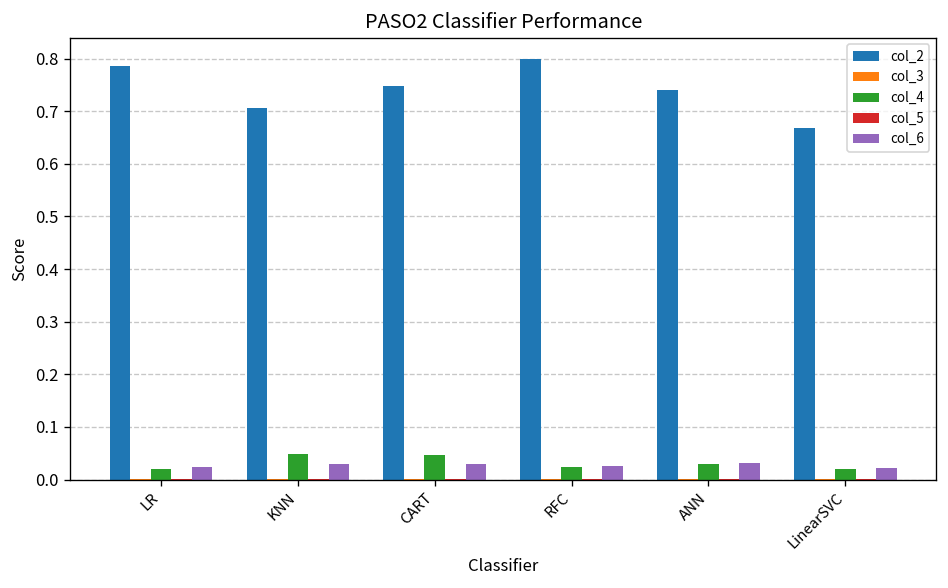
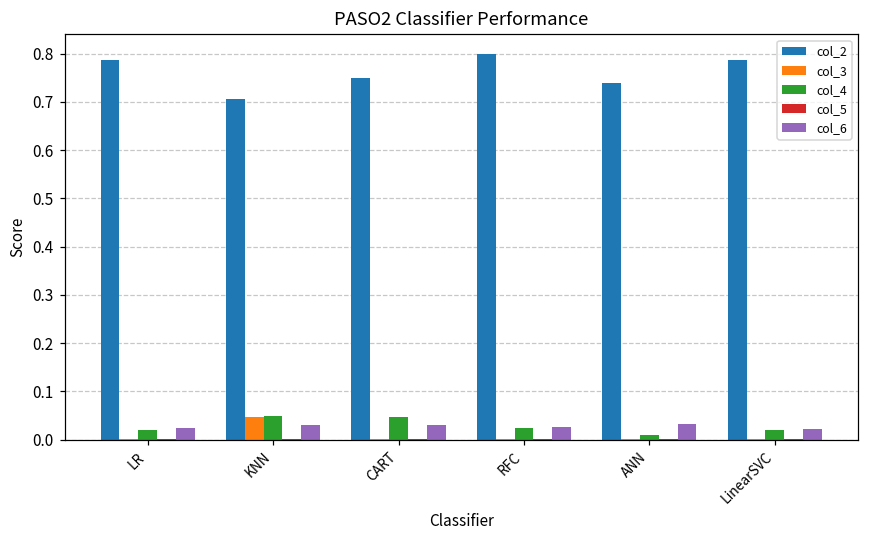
  {
    "col_2": {
      "LR": 0.79,
      "KNN": 0.71,
      "CART": 0.75,
      "RFC": 0.80,
      "ANN": 0.74,
-     "LinearSVC": 0.67
+     "LinearSVC": 0.79
    },
    "col_3": {
-     "KNN": 0.00
+     "KNN": 0.05
    },
    "col_4": {
      "LR": 0.02,
      "KNN": 0.05,
      "CART": 0.05,
      "RFC": 0.02,
-     "ANN": 0.03,
+     "ANN": 0.01,
      "LinearSVC": 0.02
    },
    "col_6": {
      "LR": 0.02,
      "KNN": 0.03,
      "CART": 0.03,
      "RFC": 0.03,
      "ANN": 0.03,
      "LinearSVC": 0.02
    }
  }
